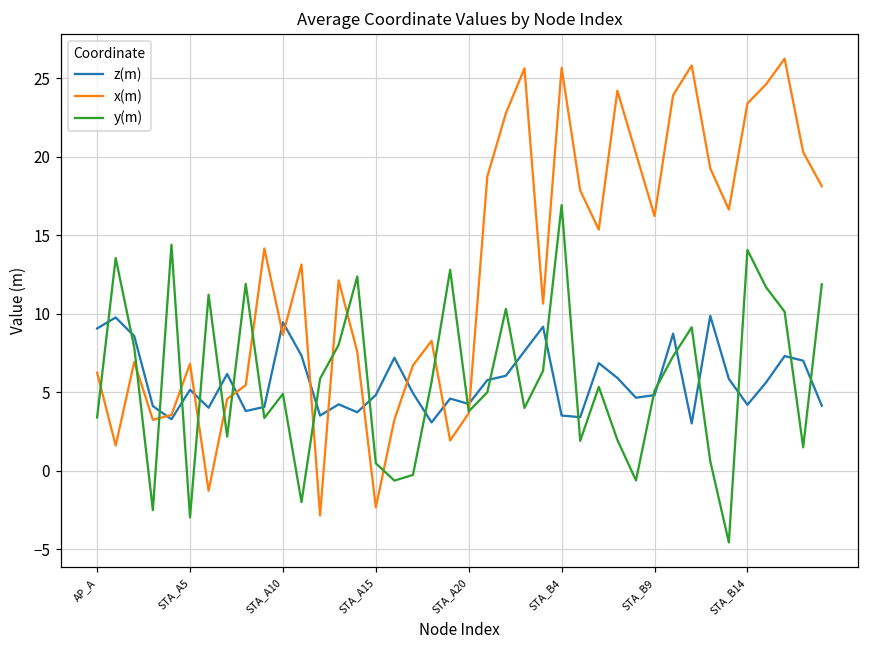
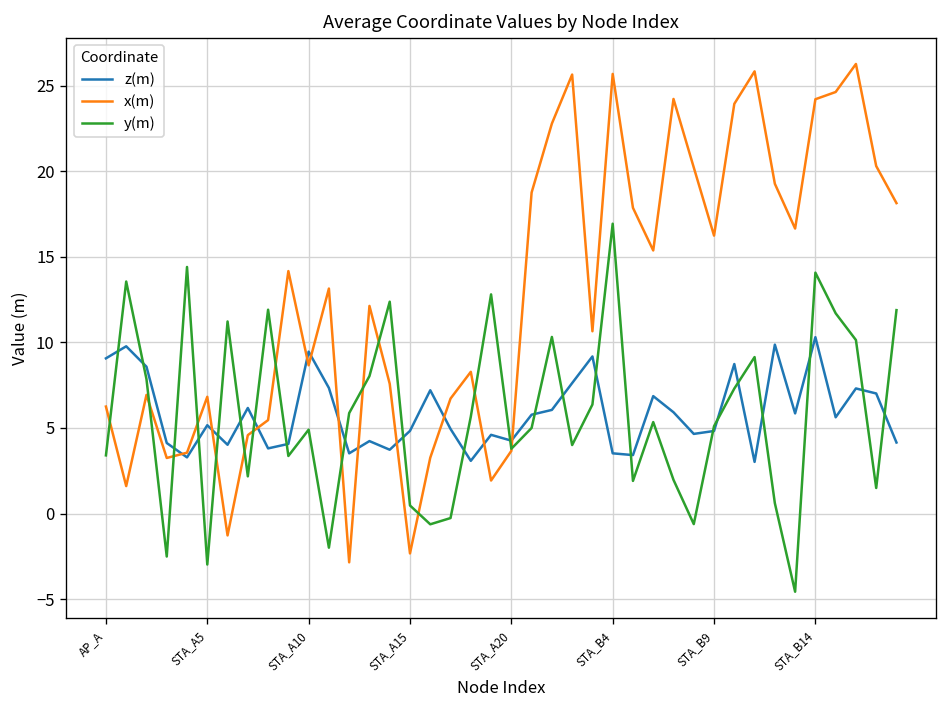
  {
    "z(m)": {
      "AP_A": 9.1,
      "STA_A5": 5.2,
      "STA_A10": 9.5,
      "STA_A15": 4.8,
      "STA_A20": 4.3,
      "STA_B4": 3.5,
      "STA_B9": 4.8,
-     "STA_B14": 4.2
+     "STA_B14": 10.3
    },
    "x(m)": {
      "AP_A": 6.3,
      "STA_A5": 6.8,
      "STA_A10": 8.7,
      "STA_A15": -2.3,
      "STA_B4": 25.7,
      "STA_B9": 16.2,
-     "STA_B14": 23.4
+     "STA_B14": 24.2
    },
    "y(m)": {
      "AP_A": 3.4,
      "STA_A5": -3.0,
      "STA_A10": 4.9,
      "STA_A15": 0.5,
      "STA_B4": 16.9,
      "STA_B9": 5.1,
      "STA_B14": 14.1
    }
  }
